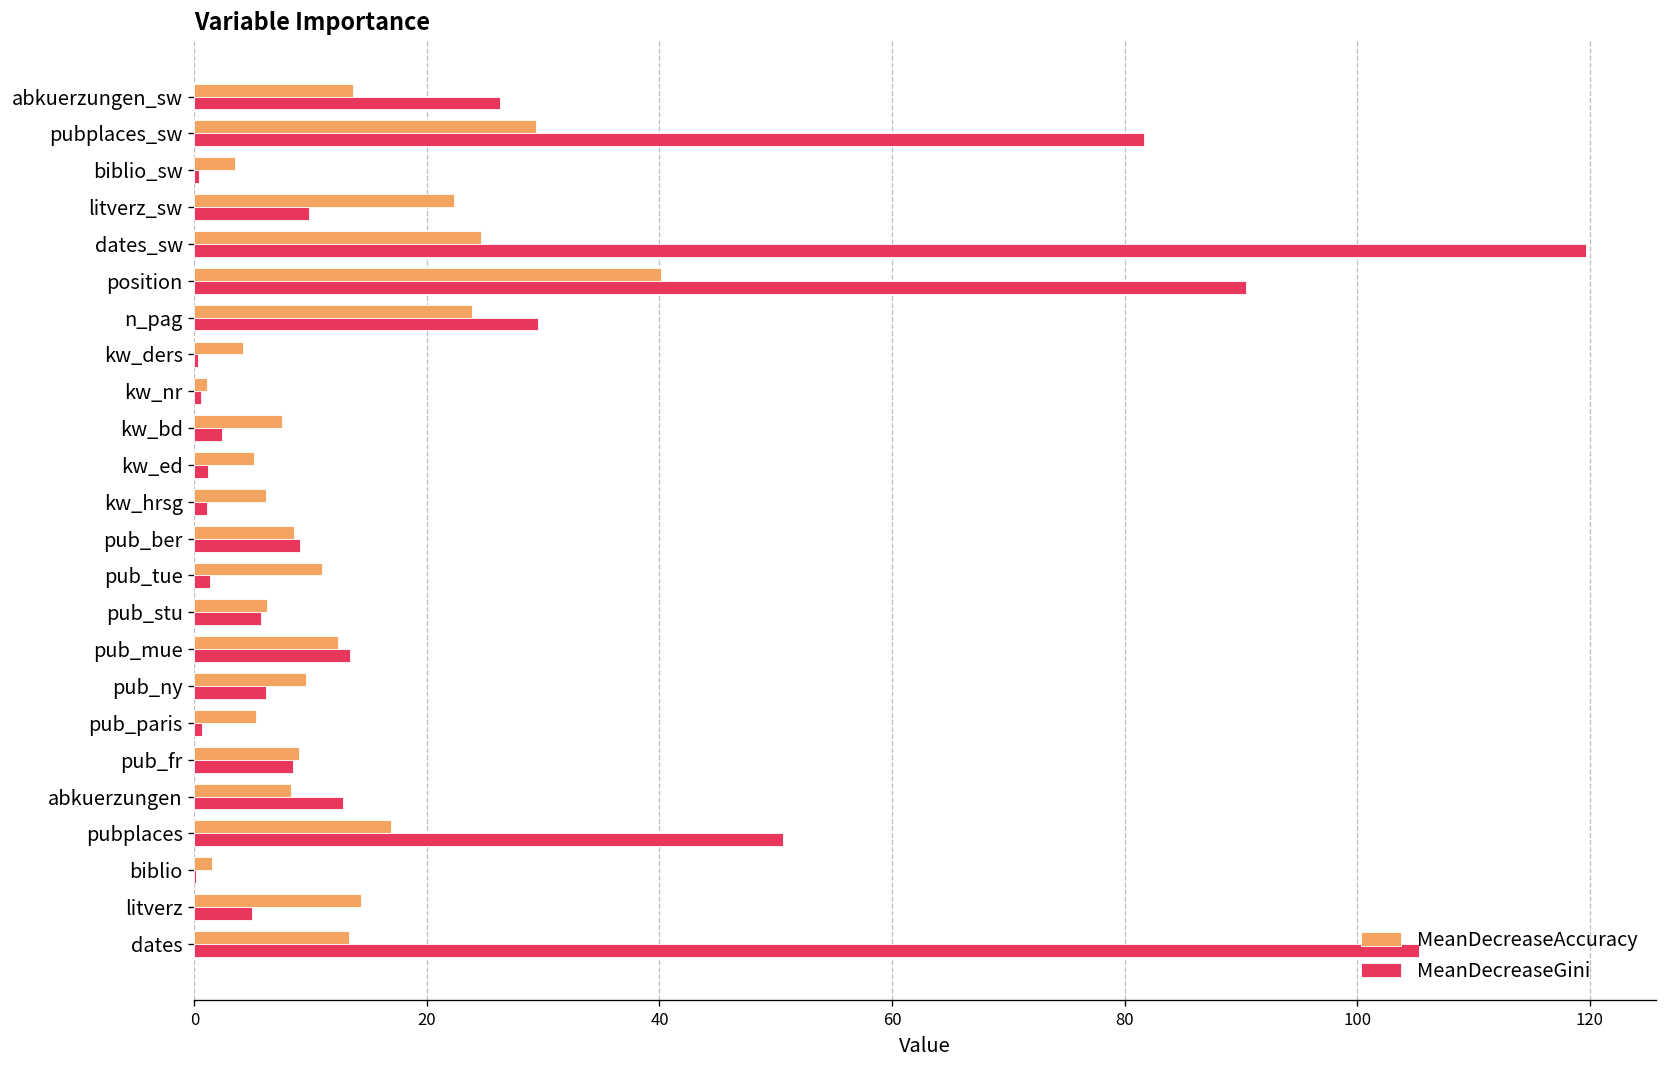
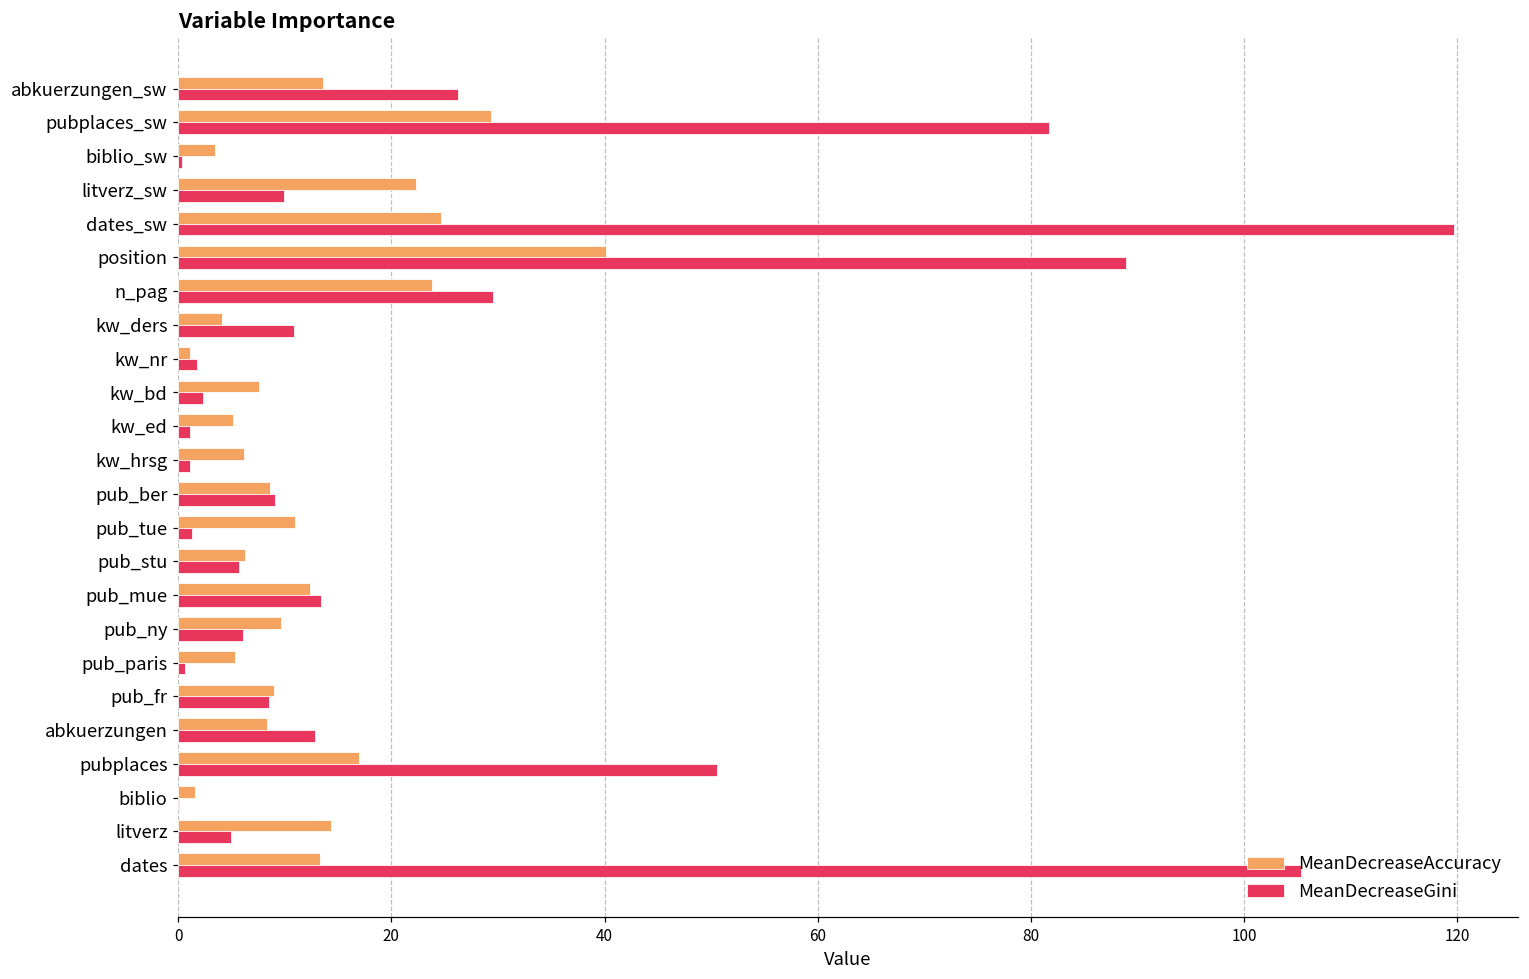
  {
    "MeanDecreaseAccuracy": {
      "abkuerzungen_sw": 14,
      "pubplaces_sw": 29,
      "biblio_sw": 3,
      "litverz_sw": 22,
      "dates_sw": 25,
      "position": 40,
      "n_pag": 24,
      "kw_ders": 4,
      "kw_nr": 1,
      "kw_bd": 8,
      "kw_ed": 5,
      "kw_hrsg": 6,
      "pub_ber": 9,
      "pub_tue": 11,
      "pub_stu": 6,
      "pub_mue": 12,
      "pub_ny": 10,
      "pub_paris": 5,
      "pub_fr": 9,
      "abkuerzungen": 8,
      "pubplaces": 17,
      "biblio": 2,
      "litverz": 14,
      "dates": 13
    },
    "MeanDecreaseGini": {
      "abkuerzungen_sw": 26,
      "pubplaces_sw": 82,
      "biblio_sw": 0,
      "litverz_sw": 10,
      "dates_sw": 120,
-     "position": 90,
+     "position": 89,
      "n_pag": 30,
-     "kw_ders": 0,
-     "kw_nr": 1,
+     "kw_ders": 11,
+     "kw_nr": 2,
      "kw_bd": 2,
      "kw_ed": 1,
      "kw_hrsg": 1,
      "pub_ber": 9,
      "pub_tue": 1,
      "pub_stu": 6,
      "pub_mue": 13,
      "pub_ny": 6,
      "pub_paris": 1,
      "pub_fr": 8,
      "abkuerzungen": 13,
      "pubplaces": 51,
      "litverz": 5,
      "dates": 105
    }
  }
